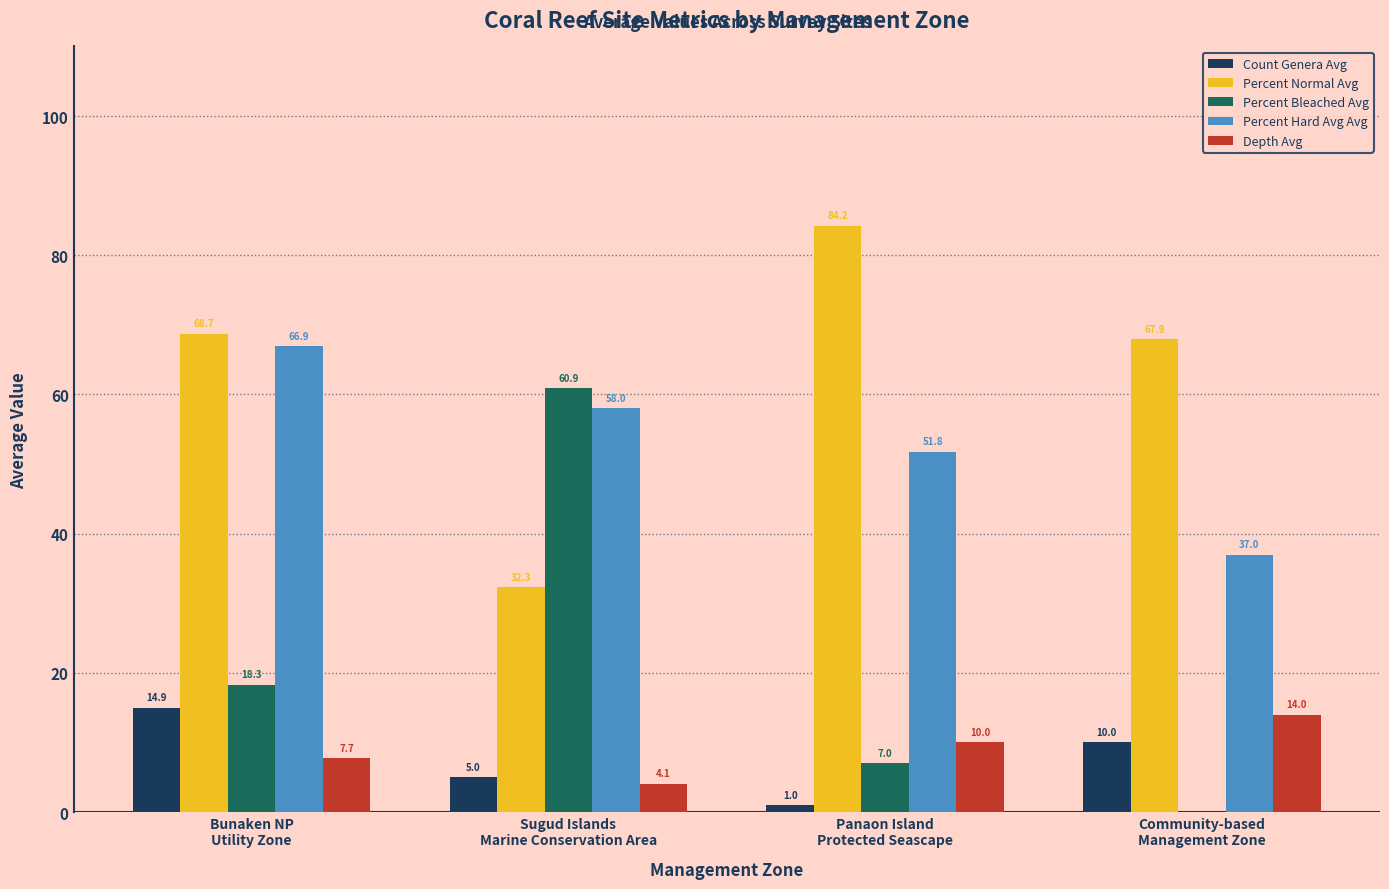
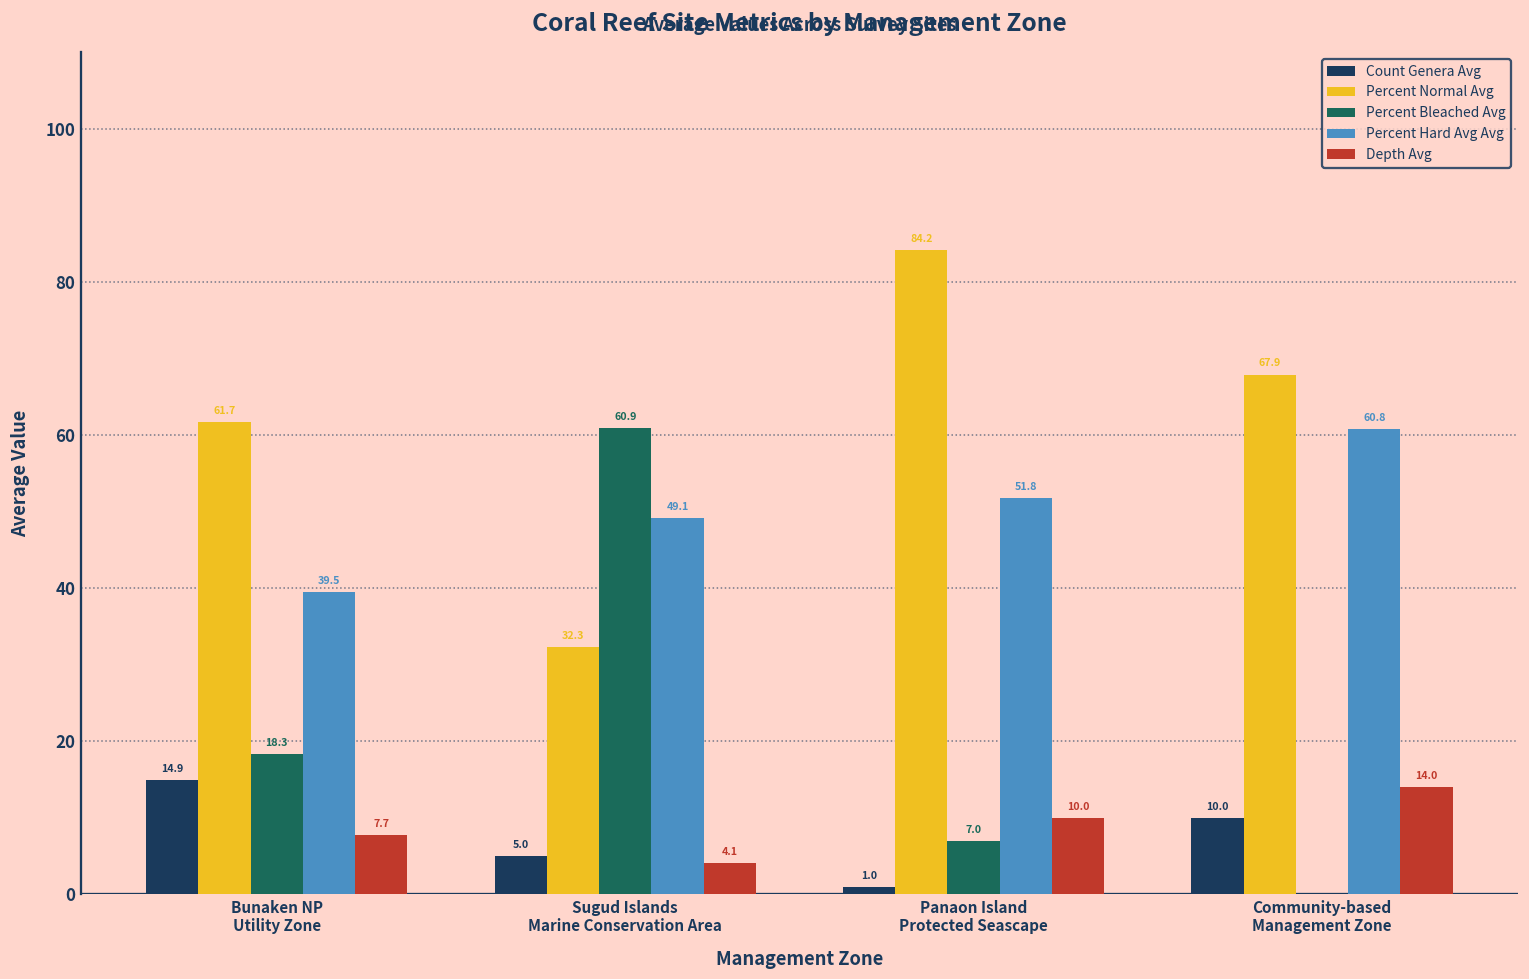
  {
    "Percent Normal Avg": {
-     "Bunaken NP Utility Zone": 68.7,
+     "Bunaken NP Utility Zone": 61.7,
      "Sugud Islands Marine Conservation Area": 32.3,
      "Panaon Island Protected Seascape": 84.2,
      "Community-based Management Zone": 67.9
    },
    "Percent Hard Avg Avg": {
-     "Bunaken NP Utility Zone": 66.9,
-     "Sugud Islands Marine Conservation Area": 58.0,
+     "Bunaken NP Utility Zone": 39.5,
+     "Sugud Islands Marine Conservation Area": 49.1,
      "Panaon Island Protected Seascape": 51.8,
-     "Community-based Management Zone": 37.0
+     "Community-based Management Zone": 60.8
    },
    "Depth Avg": {
      "Bunaken NP Utility Zone": 7.7,
      "Sugud Islands Marine Conservation Area": 4.1,
      "Panaon Island Protected Seascape": 10.0,
      "Community-based Management Zone": 14.0
    }
  }
